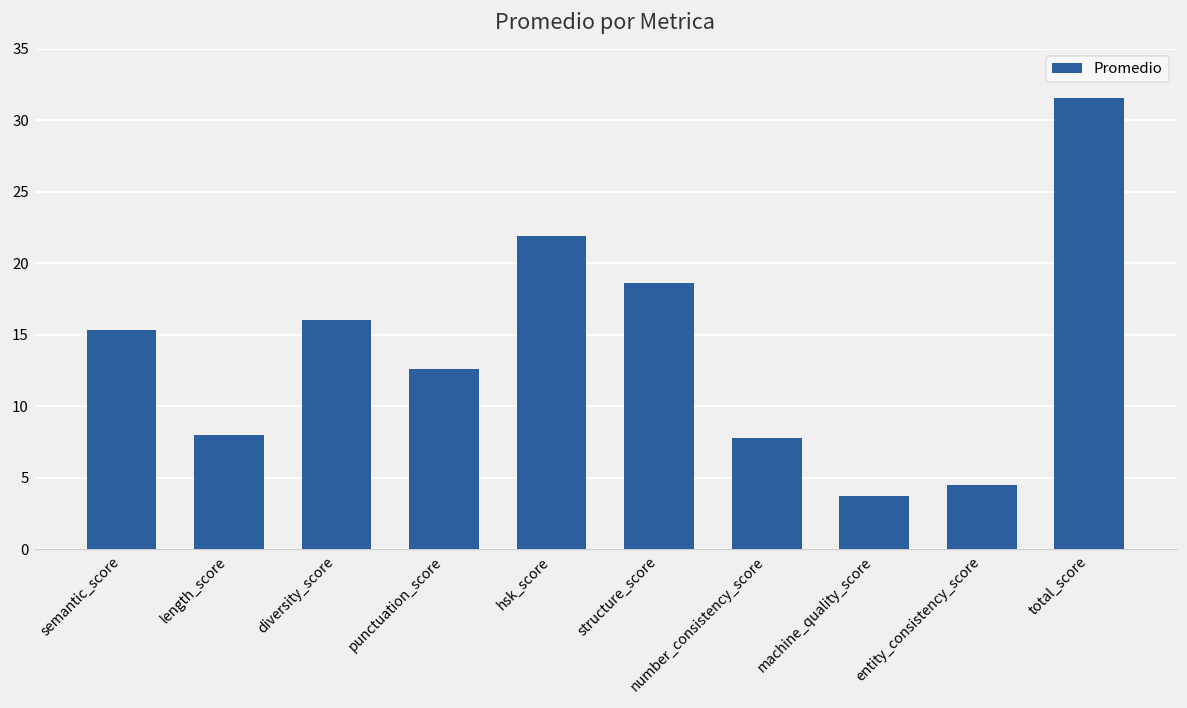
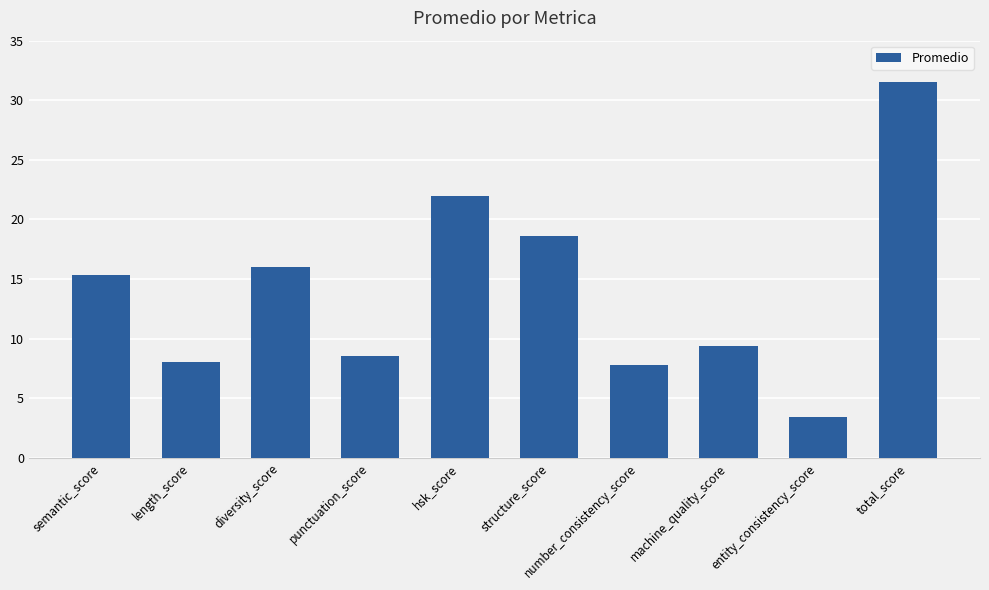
  {
    "semantic_score": 15.3,
    "length_score": 8.0,
    "diversity_score": 16.0,
-   "punctuation_score": 12.6,
+   "punctuation_score": 8.5,
    "hsk_score": 21.9,
    "structure_score": 18.6,
    "number_consistency_score": 7.8,
-   "machine_quality_score": 3.7,
-   "entity_consistency_score": 4.5,
+   "machine_quality_score": 9.4,
+   "entity_consistency_score": 3.4,
    "total_score": 31.5
  }
